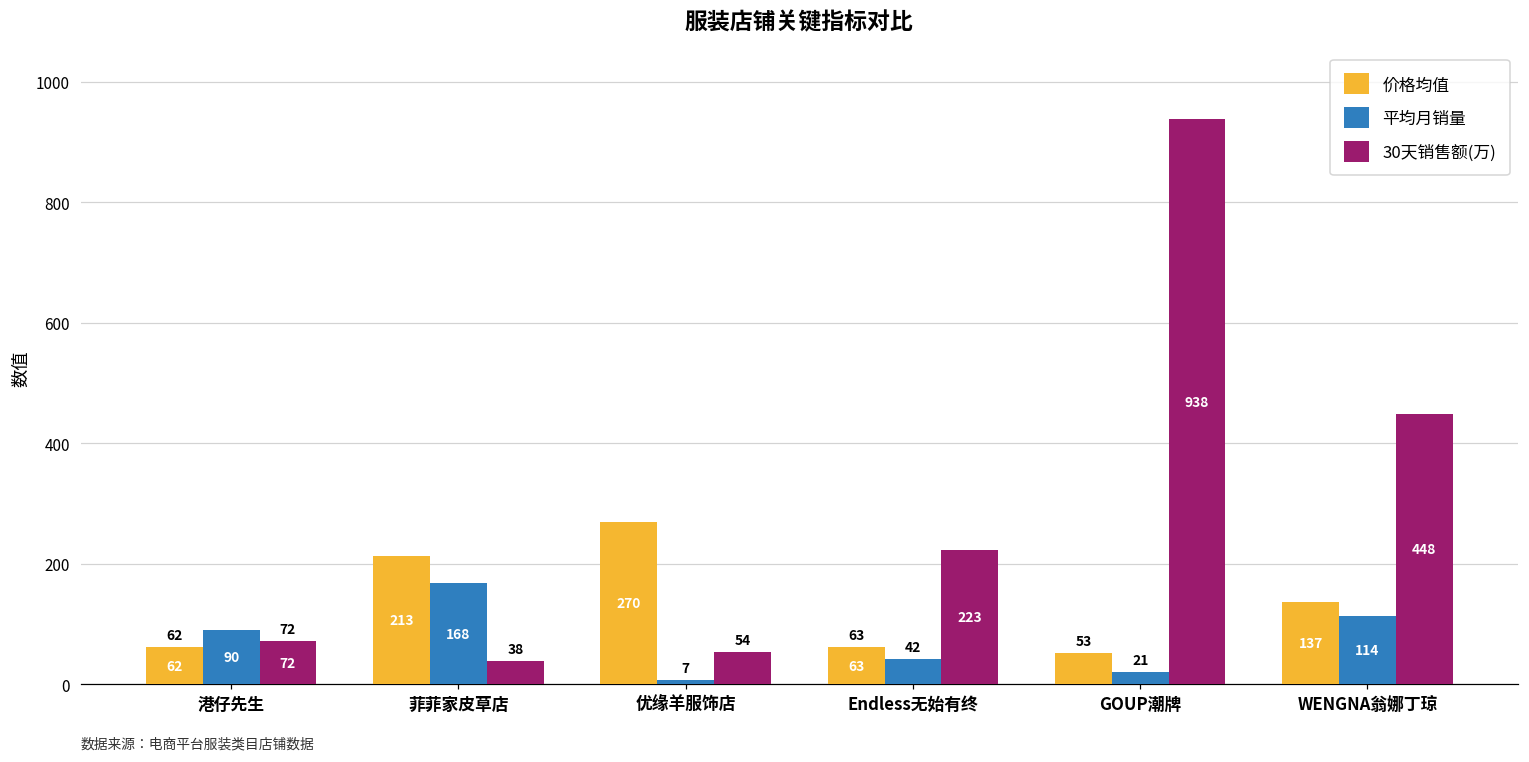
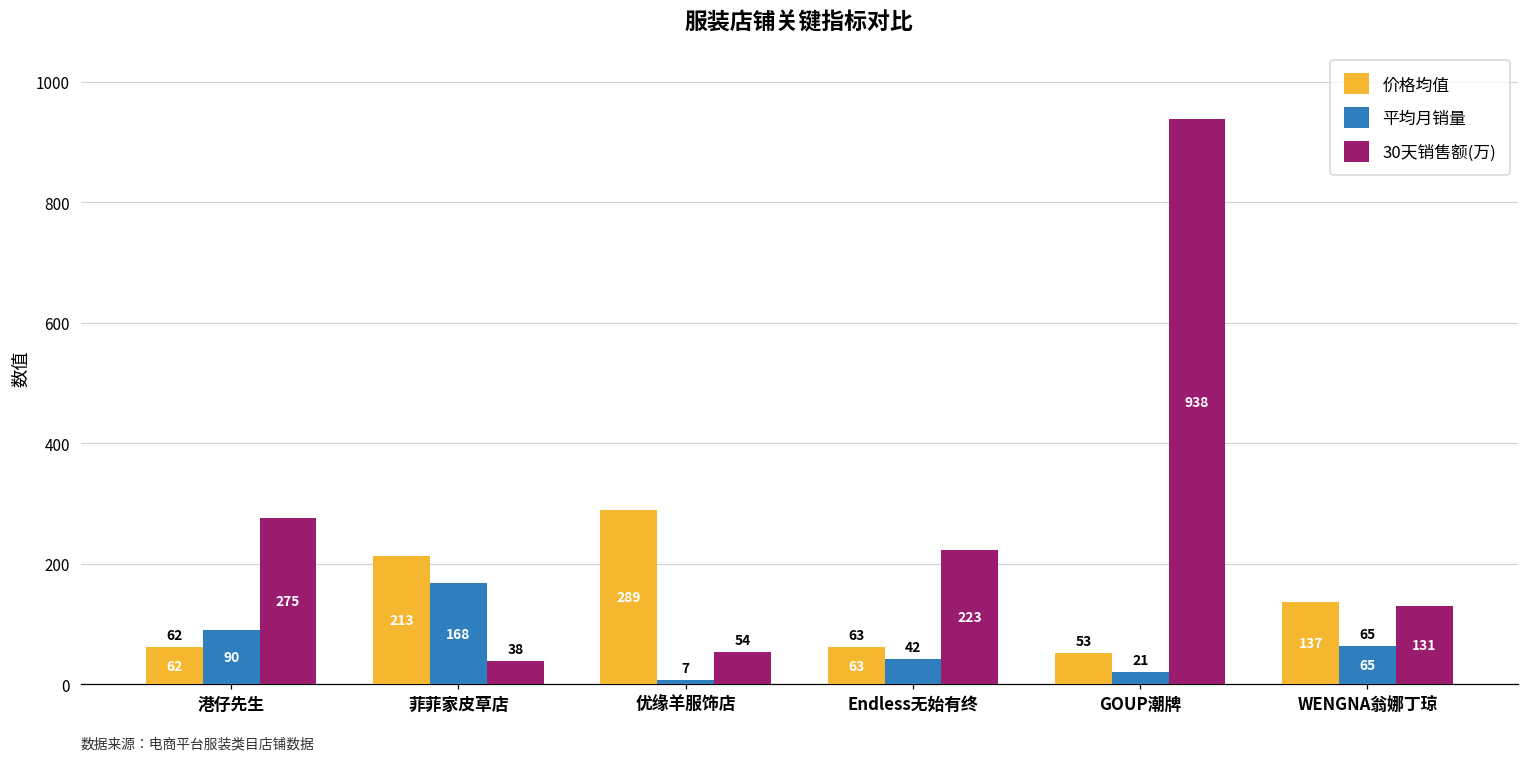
  {
    "价格均值": {
      "港仔先生": 62,
      "菲菲家皮草店": 213,
-     "优缘羊服饰店": 270,
+     "优缘羊服饰店": 289,
      "Endless无始有终": 63,
      "GOUP潮牌": 53,
      "WENGNA翁娜丁琼": 137
    },
    "平均月销量": {
      "港仔先生": 90,
      "菲菲家皮草店": 168,
      "优缘羊服饰店": 7,
      "Endless无始有终": 42,
      "GOUP潮牌": 21,
-     "WENGNA翁娜丁琼": 114
+     "WENGNA翁娜丁琼": 65
    },
    "30天销售额(万)": {
-     "港仔先生": 72,
+     "港仔先生": 275,
      "菲菲家皮草店": 38,
      "优缘羊服饰店": 54,
      "Endless无始有终": 223,
      "GOUP潮牌": 938,
-     "WENGNA翁娜丁琼": 448
+     "WENGNA翁娜丁琼": 131
    }
  }
